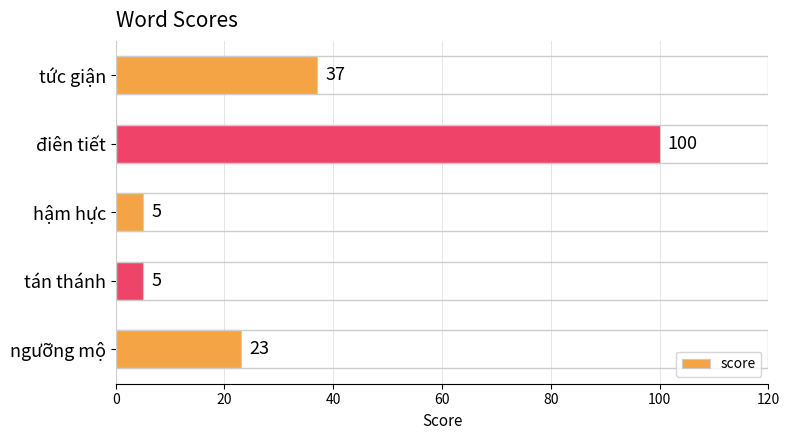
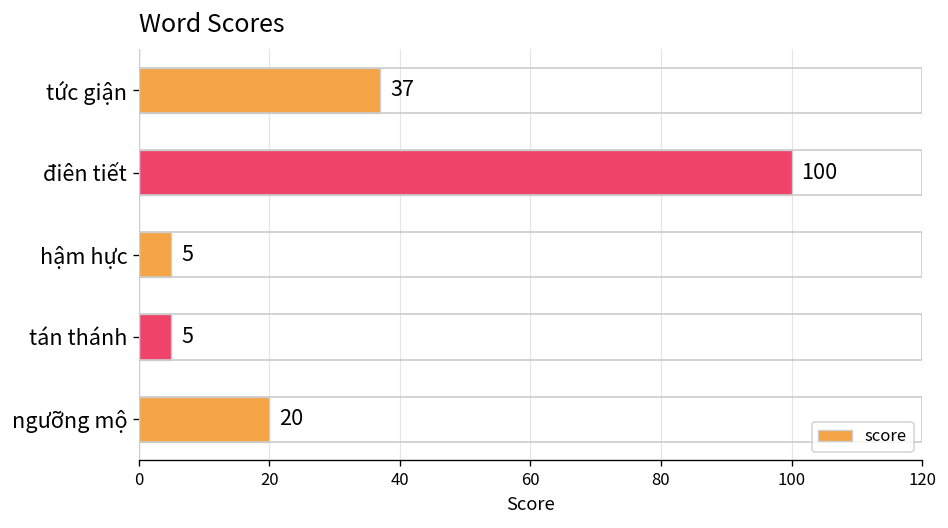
  {
    "tức giận": 37,
    "điên tiết": 100,
    "hậm hực": 5,
    "tán thánh": 5,
-   "ngưỡng mộ": 23
+   "ngưỡng mộ": 20
  }
